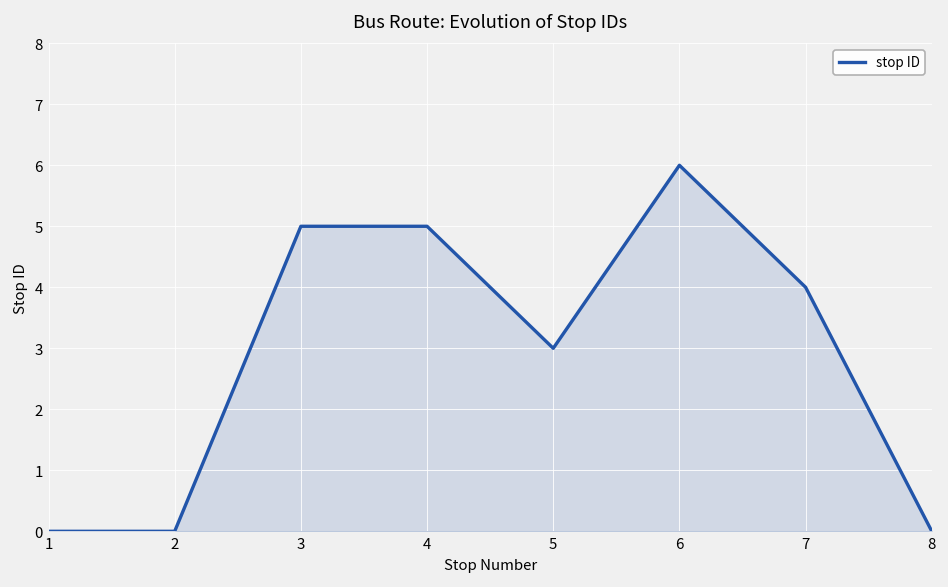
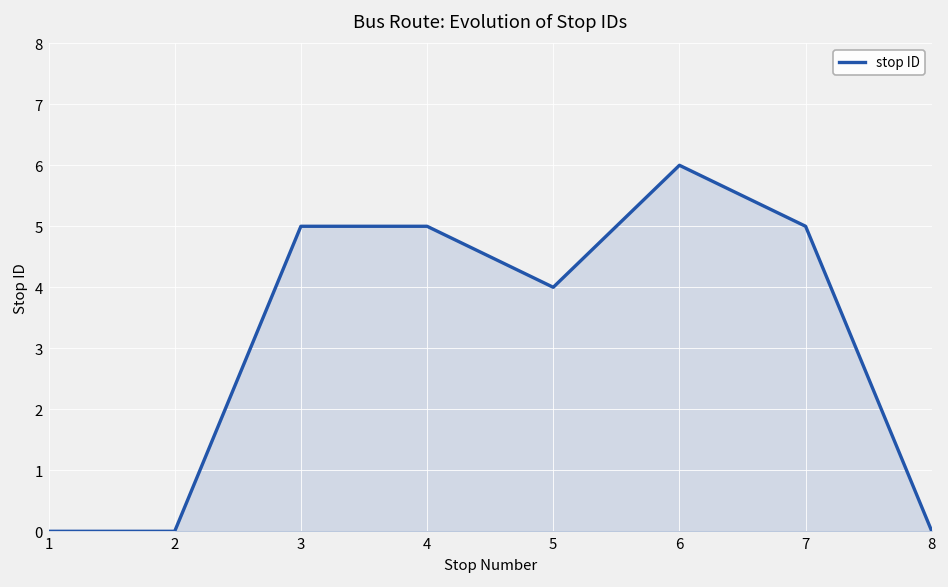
  {
    "1": 0,
    "2": 0,
    "3": 5,
    "4": 5,
-   "5": 3,
+   "5": 4,
    "6": 6,
-   "7": 4,
+   "7": 5,
    "8": 0
  }
